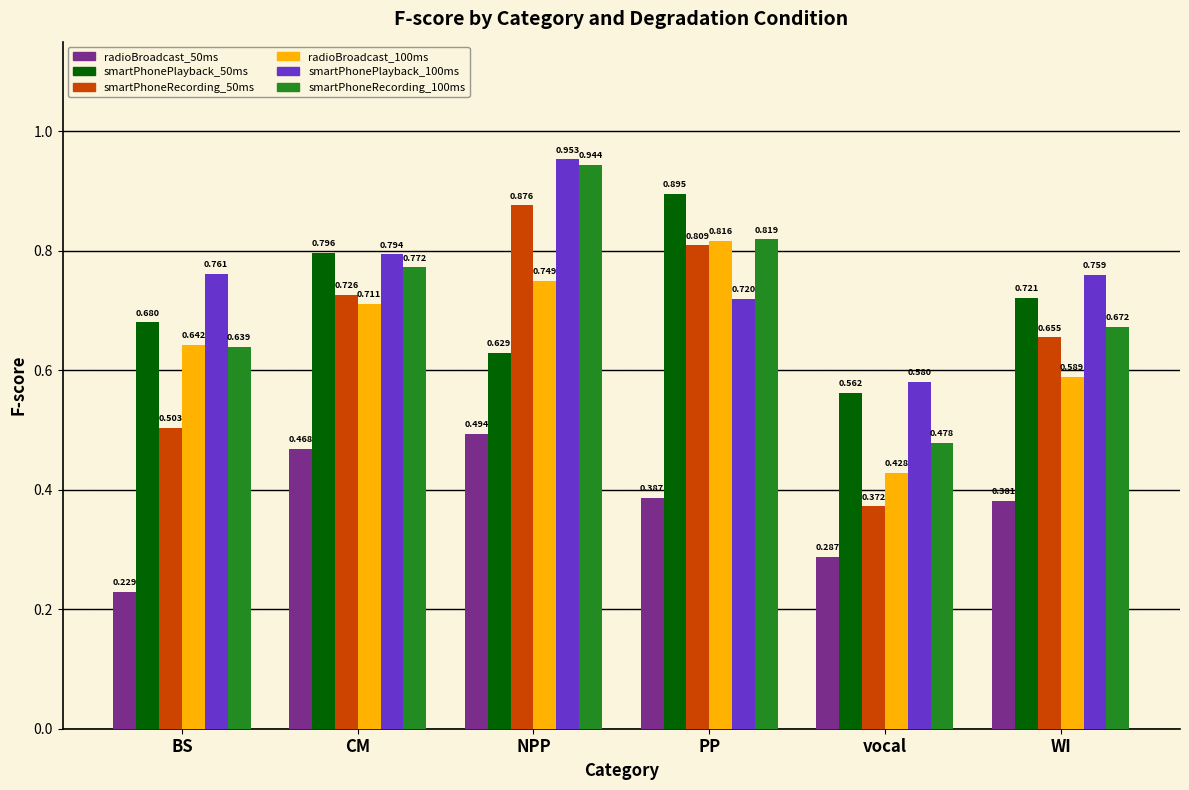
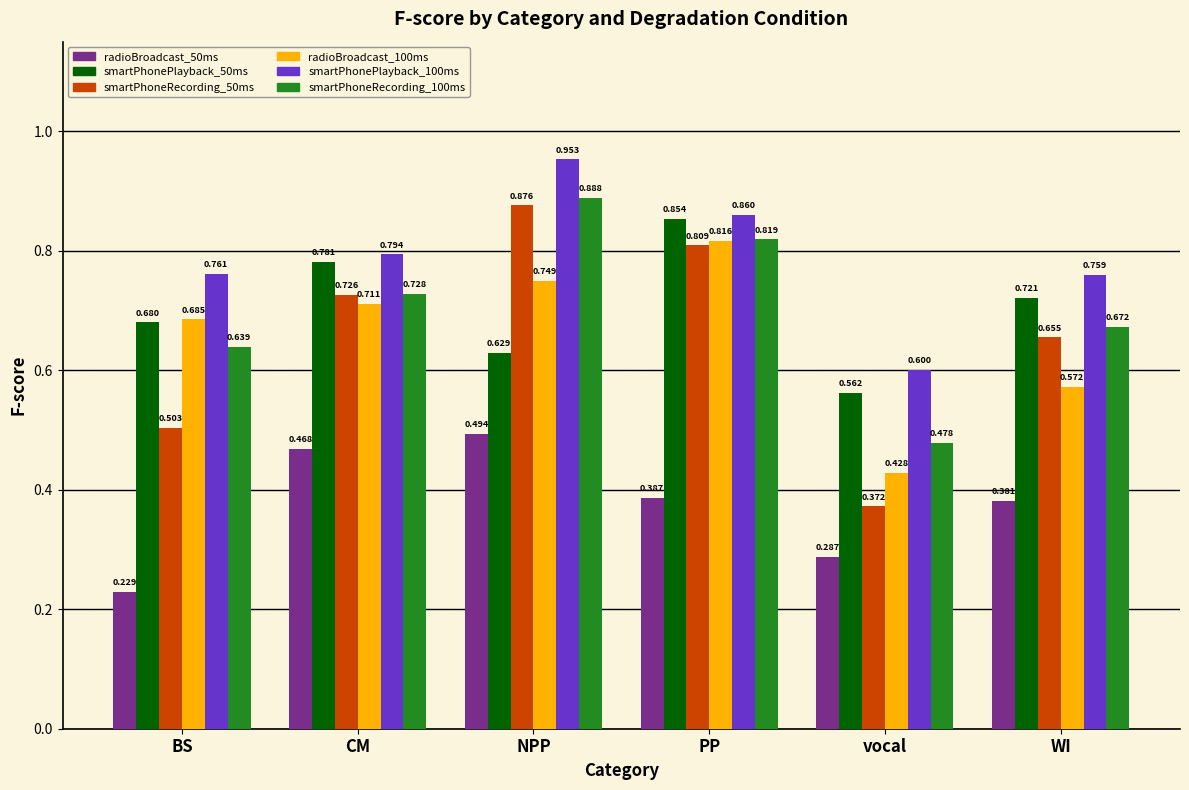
  {
    "radioBroadcast_50ms": {
      "BS": 0.229,
      "CM": 0.468,
      "NPP": 0.494,
      "PP": 0.387,
      "vocal": 0.287,
      "WI": 0.381
    },
    "smartPhonePlayback_50ms": {
      "BS": 0.680,
-     "CM": 0.796,
+     "CM": 0.781,
      "NPP": 0.629,
-     "PP": 0.895,
+     "PP": 0.854,
      "vocal": 0.562,
      "WI": 0.721
    },
    "smartPhoneRecording_50ms": {
      "BS": 0.503,
      "CM": 0.726,
      "NPP": 0.876,
      "PP": 0.809,
      "vocal": 0.372,
      "WI": 0.655
    },
    "radioBroadcast_100ms": {
-     "BS": 0.642,
+     "BS": 0.685,
      "CM": 0.711,
      "NPP": 0.749,
      "PP": 0.816,
      "vocal": 0.428,
-     "WI": 0.589
+     "WI": 0.572
    },
    "smartPhonePlayback_100ms": {
      "BS": 0.761,
      "CM": 0.794,
      "NPP": 0.953,
-     "PP": 0.720,
-     "vocal": 0.580,
+     "PP": 0.860,
+     "vocal": 0.600,
      "WI": 0.759
    },
    "smartPhoneRecording_100ms": {
      "BS": 0.639,
-     "CM": 0.772,
-     "NPP": 0.944,
+     "CM": 0.728,
+     "NPP": 0.888,
      "PP": 0.819,
      "vocal": 0.478,
      "WI": 0.672
    }
  }
